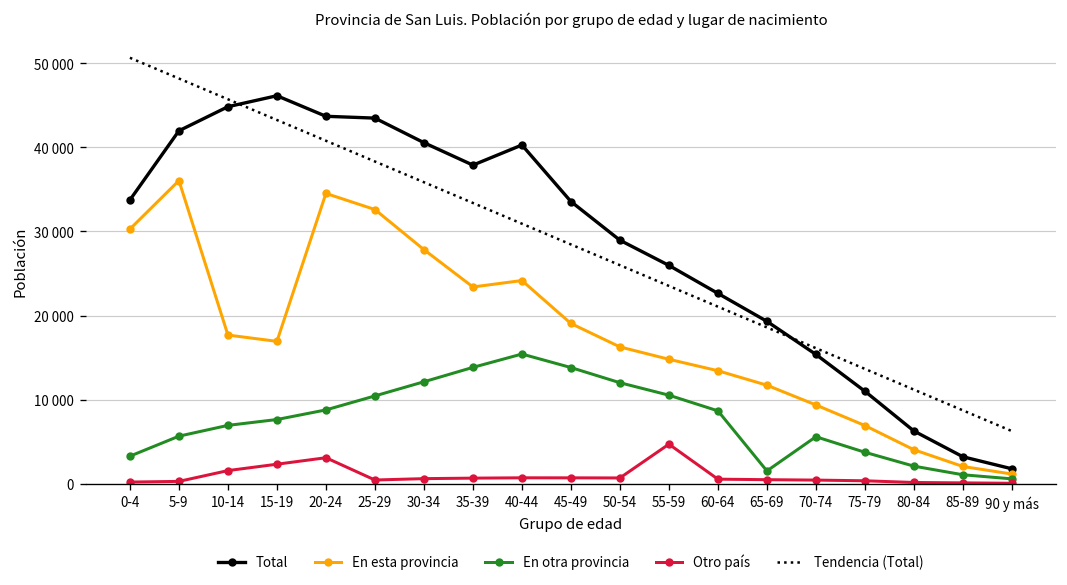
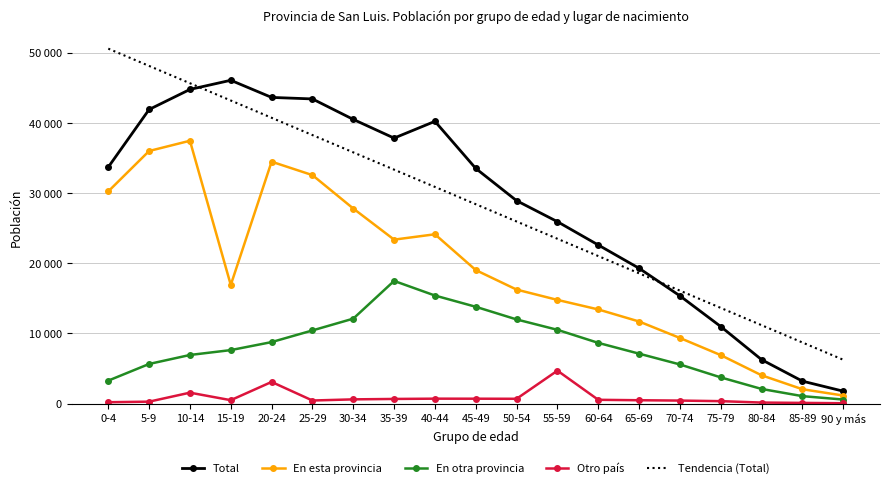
  {
    "En esta provincia": {
      "0-4": 30000,
      "5-9": 36000,
-     "10-14": 18000,
+     "10-14": 38000,
      "15-19": 17000,
      "20-24": 35000,
      "25-29": 33000,
      "30-34": 28000,
      "35-39": 23000,
      "40-44": 24000,
      "45-49": 19000,
      "50-54": 16000,
      "55-59": 15000,
      "60-64": 13000,
      "65-69": 12000,
      "70-74": 9000,
      "75-79": 7000,
      "80-84": 4000,
      "85-89": 2000,
      "90 y más": 1000
    },
    "En otra provincia": {
      "0-4": 3000,
      "5-9": 6000,
      "10-14": 7000,
      "15-19": 8000,
      "20-24": 9000,
      "25-29": 10000,
      "30-34": 12000,
-     "35-39": 14000,
+     "35-39": 18000,
      "40-44": 15000,
      "45-49": 14000,
      "50-54": 12000,
      "55-59": 11000,
      "60-64": 9000,
-     "65-69": 2000,
+     "65-69": 7000,
      "70-74": 6000,
      "75-79": 4000,
      "80-84": 2000,
      "85-89": 1000,
      "90 y más": 1000
    },
    "Otro país": {
      "0-4": 0,
      "5-9": 0,
      "10-14": 2000,
-     "15-19": 2000,
+     "15-19": 0,
      "20-24": 3000,
      "25-29": 0,
      "30-34": 1000,
      "35-39": 1000,
      "40-44": 1000,
      "45-49": 1000,
      "50-54": 1000,
      "55-59": 5000,
      "60-64": 1000,
      "65-69": 0,
      "70-74": 0,
      "75-79": 0,
      "80-84": 0,
      "85-89": 0,
      "90 y más": 0
    }
  }
